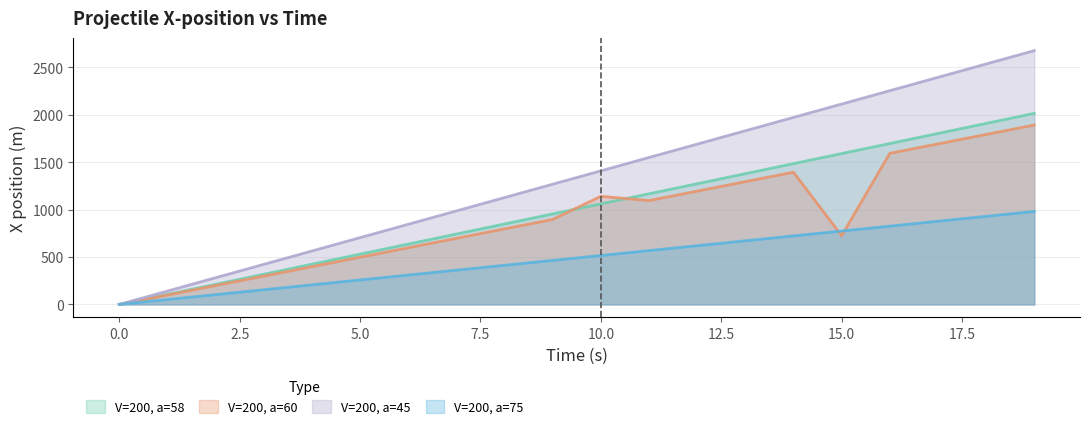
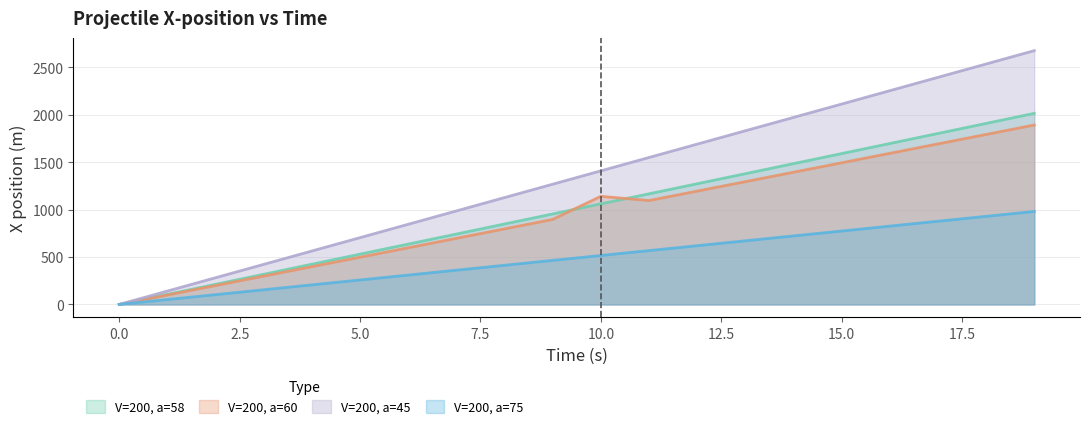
  {
    "V=200, a=60": {
      "5.0": 500,
      "10.0": 1100,
-     "15.0": 700
+     "15.0": 1500
    }
  }
